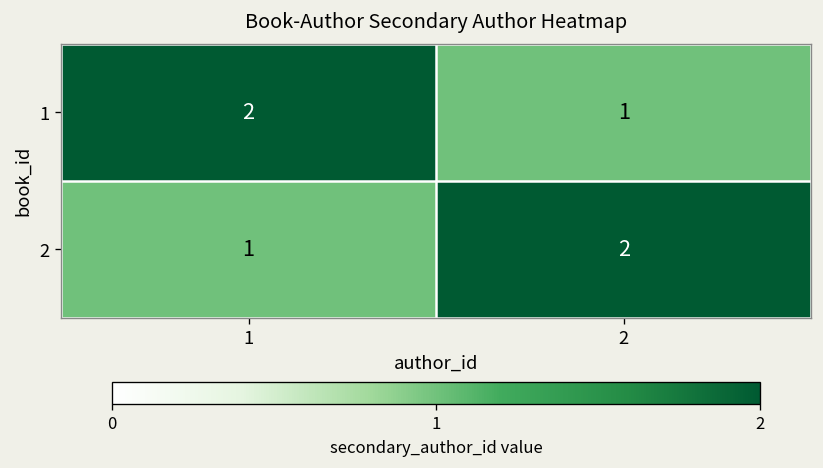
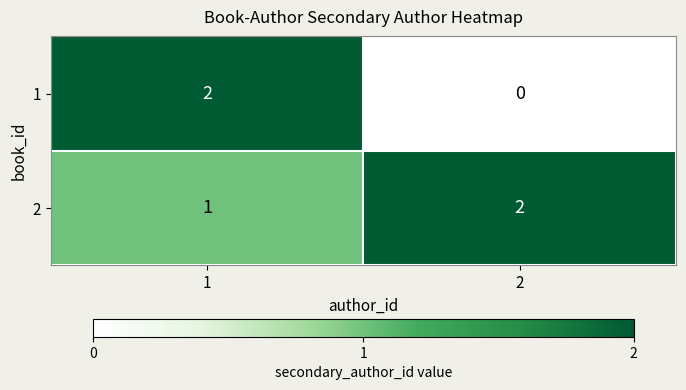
  {
    "1": {
      "1": 2,
-     "2": 1
+     "2": 0
    },
    "2": {
      "1": 1,
      "2": 2
    }
  }
